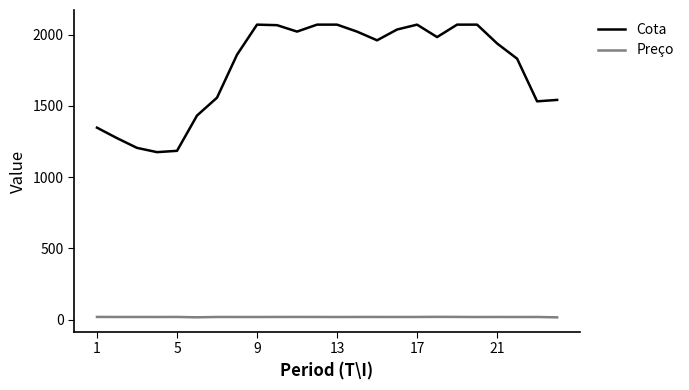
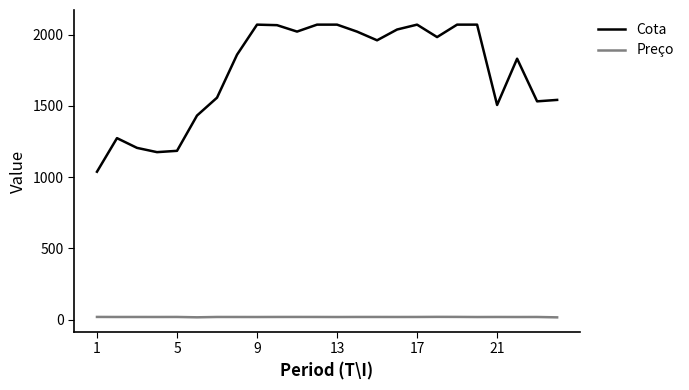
  {
    "Cota": {
-     "1": 1350,
+     "1": 1040,
      "5": 1180,
      "9": 2070,
      "13": 2070,
      "17": 2070,
-     "21": 1940
+     "21": 1510
    },
    "Preço": {
      "1": 20,
      "5": 20,
      "9": 20,
      "13": 20,
      "17": 20,
      "21": 20
    }
  }
